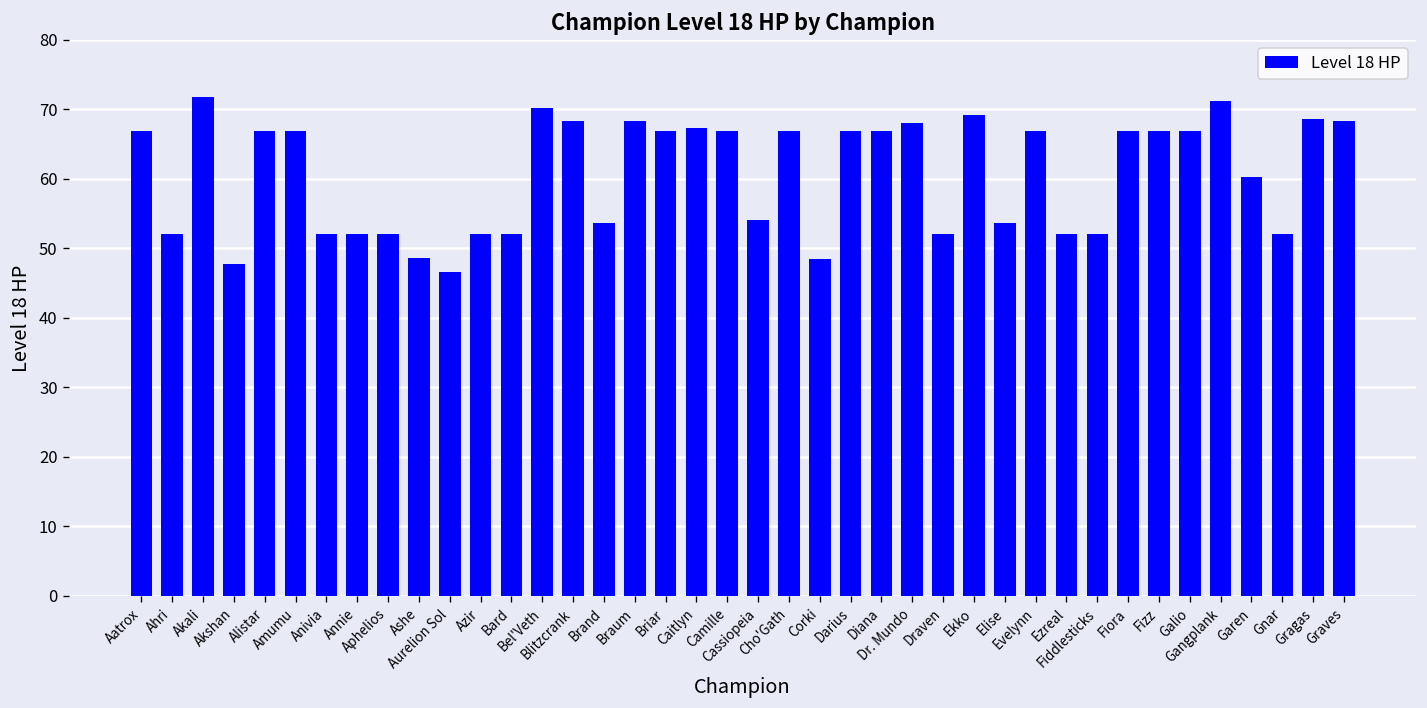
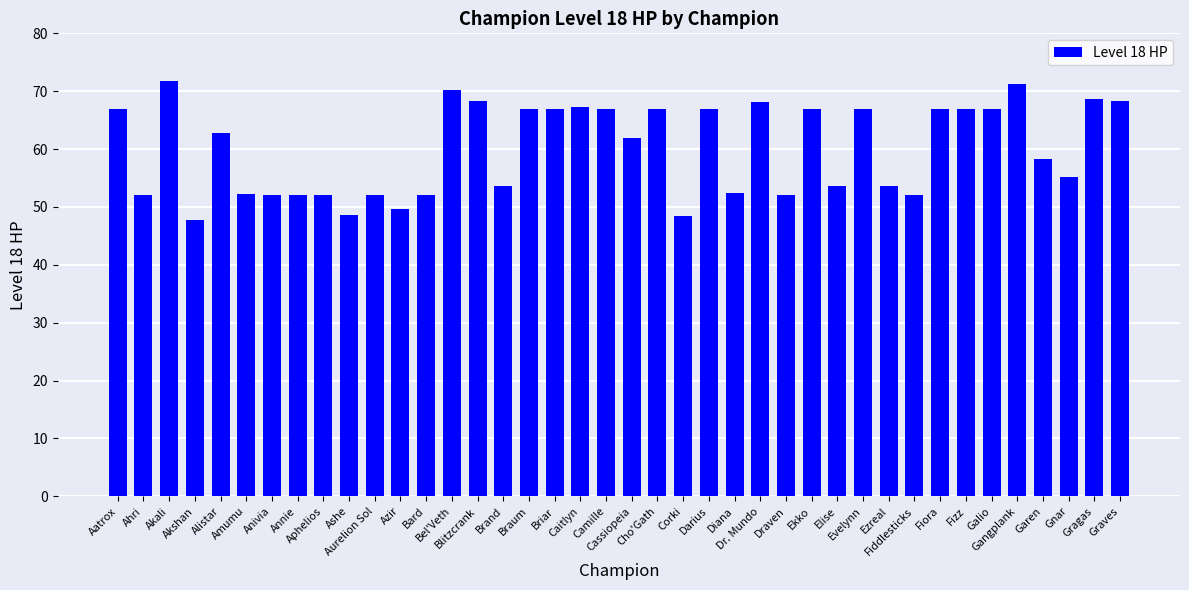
  {
    "Aatrox": 67,
    "Ahri": 52,
    "Akali": 72,
    "Akshan": 48,
-   "Alistar": 67,
-   "Amumu": 67,
+   "Alistar": 63,
+   "Amumu": 52,
    "Anivia": 52,
    "Annie": 52,
    "Aphelios": 52,
    "Ashe": 49,
-   "Aurelion Sol": 47,
-   "Azir": 52,
+   "Aurelion Sol": 52,
+   "Azir": 50,
    "Bard": 52,
    "Bel'Veth": 70,
    "Blitzcrank": 68,
    "Brand": 54,
-   "Braum": 68,
+   "Braum": 67,
    "Briar": 67,
    "Caitlyn": 67,
    "Camille": 67,
-   "Cassiopeia": 54,
+   "Cassiopeia": 62,
    "Cho'Gath": 67,
    "Corki": 48,
    "Darius": 67,
-   "Diana": 67,
+   "Diana": 52,
    "Dr. Mundo": 68,
    "Draven": 52,
-   "Ekko": 69,
+   "Ekko": 67,
    "Elise": 54,
    "Evelynn": 67,
-   "Ezreal": 52,
+   "Ezreal": 54,
    "Fiddlesticks": 52,
    "Fiora": 67,
    "Fizz": 67,
    "Galio": 67,
    "Gangplank": 71,
-   "Garen": 60,
-   "Gnar": 52,
+   "Garen": 58,
+   "Gnar": 55,
    "Gragas": 69,
    "Graves": 68
  }
